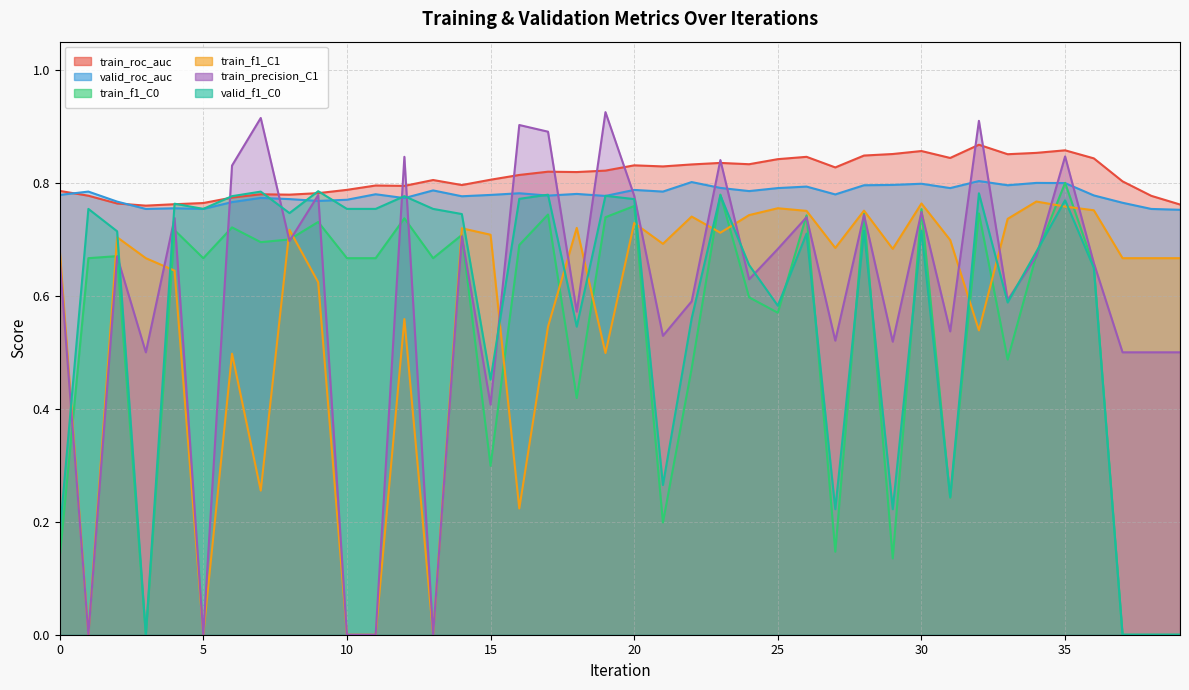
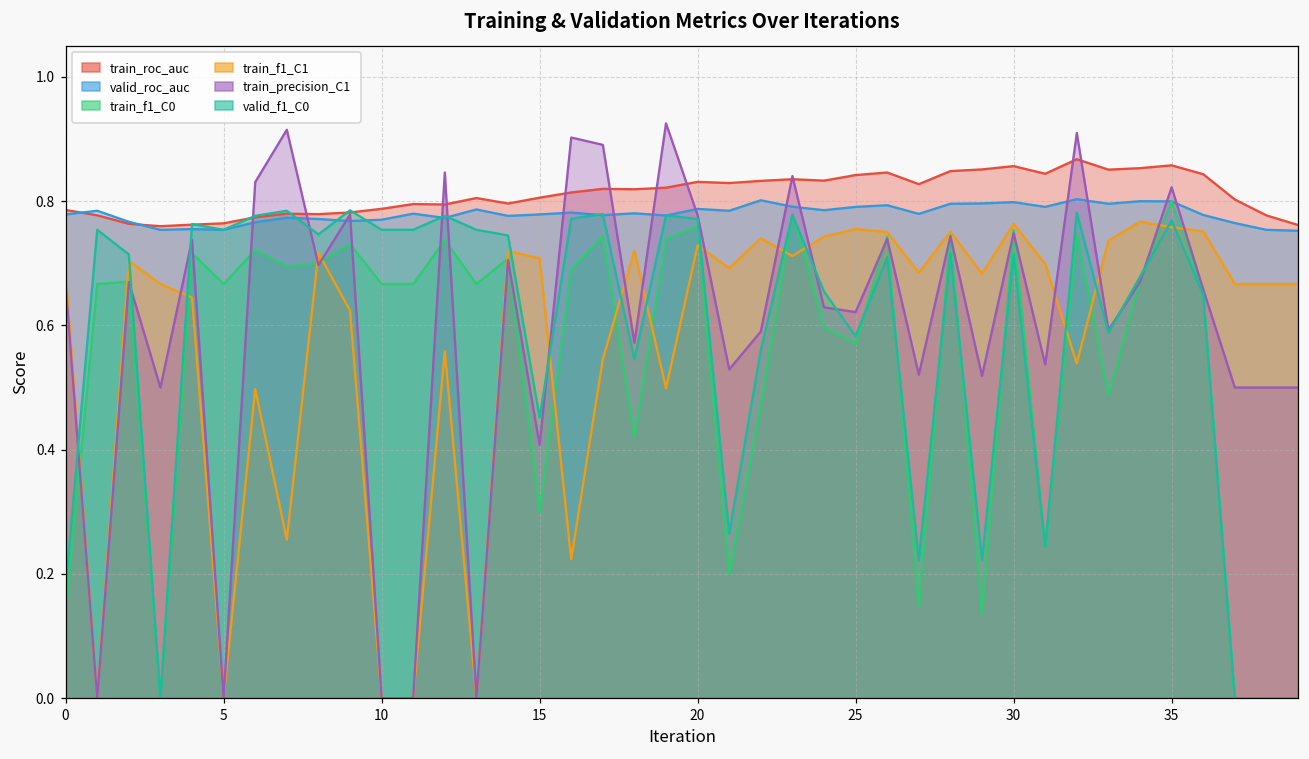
  {
    "train_precision_C1": {
      "0": 0.67,
      "15": 0.41,
      "20": 0.78,
-     "25": 0.68,
+     "25": 0.62,
      "30": 0.75,
-     "35": 0.85
+     "35": 0.82
    }
  }
